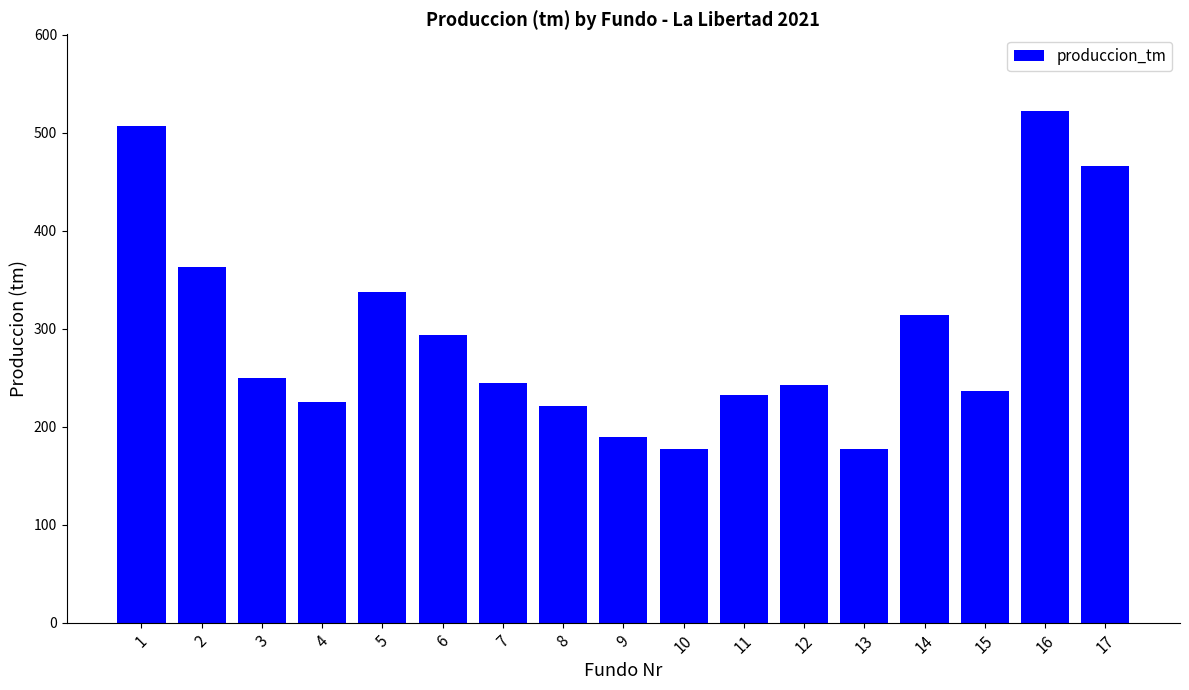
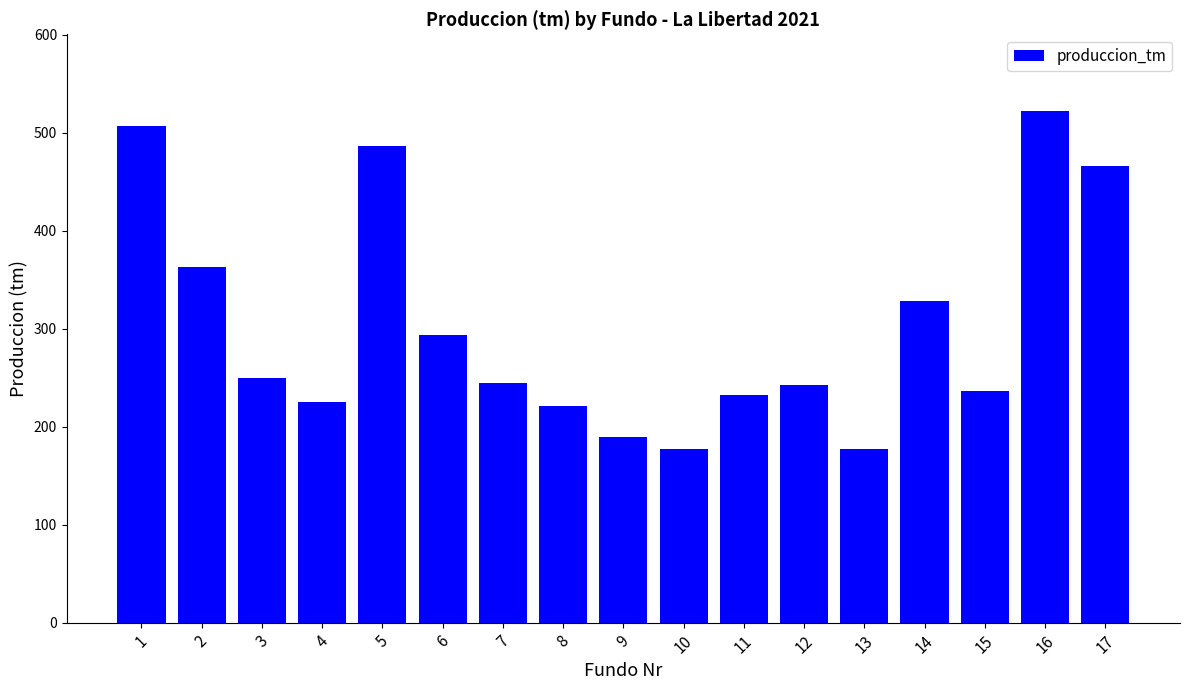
  {
    "1": 510,
    "2": 360,
    "3": 250,
    "4": 230,
-   "5": 340,
+   "5": 490,
    "6": 290,
    "7": 240,
    "8": 220,
    "9": 190,
    "10": 180,
    "11": 230,
    "12": 240,
    "13": 180,
-   "14": 310,
+   "14": 330,
    "15": 240,
    "16": 520,
    "17": 470
  }
